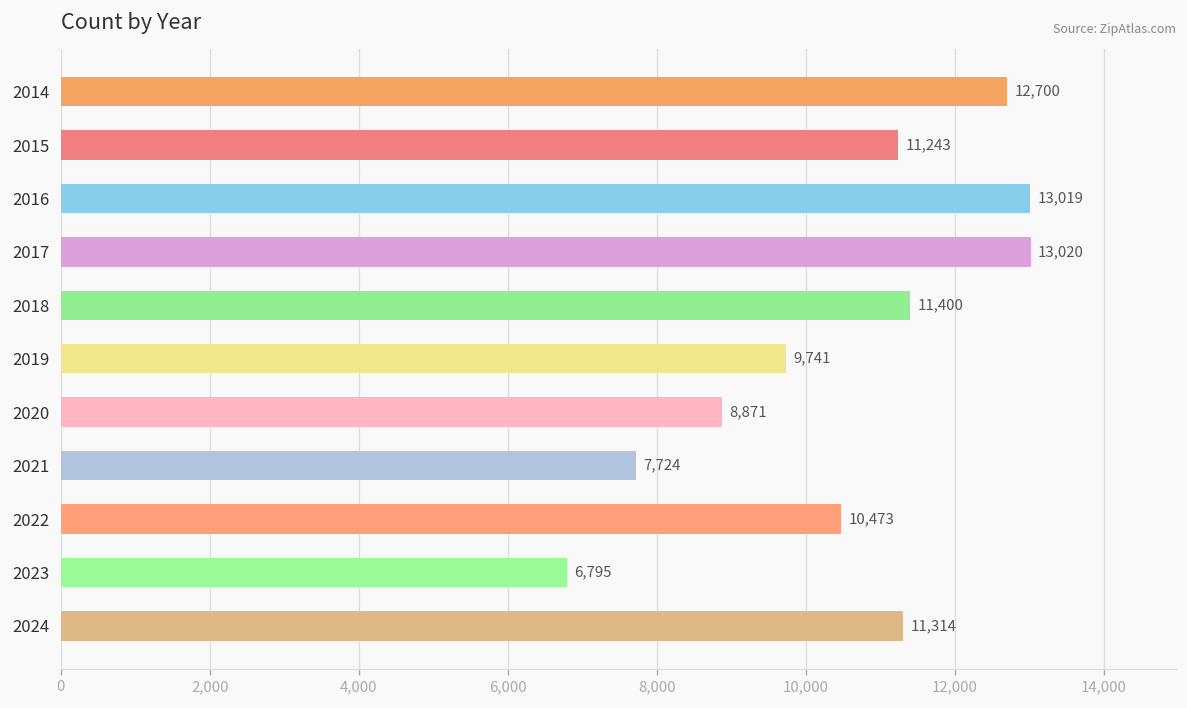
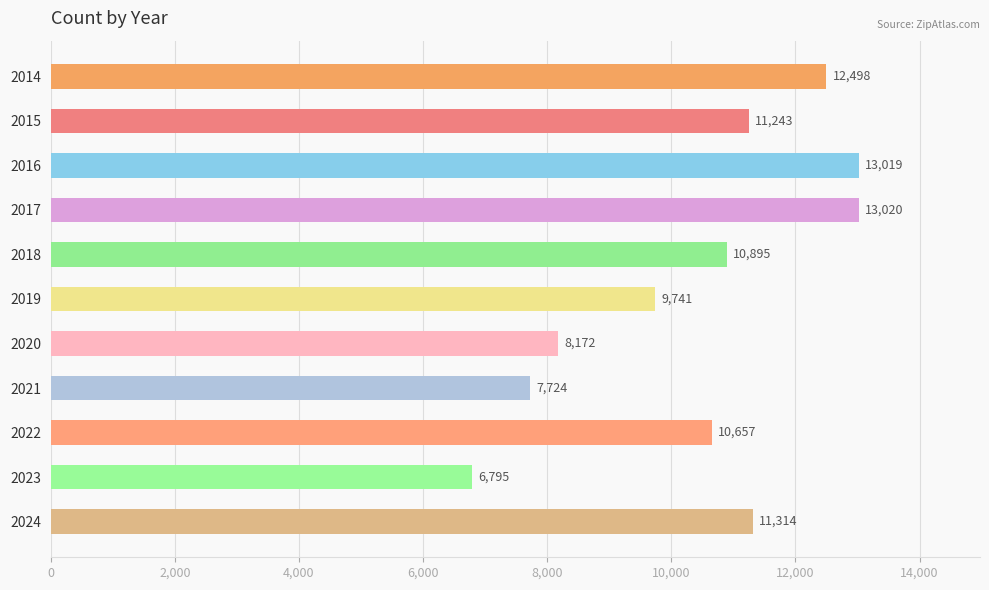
  {
-   "2014": "12,700",
+   "2014": "12,498",
    "2015": "11,243",
    "2016": "13,019",
    "2017": "13,020",
-   "2018": "11,400",
+   "2018": "10,895",
    "2019": "9,741",
-   "2020": "8,871",
+   "2020": "8,172",
    "2021": "7,724",
-   "2022": "10,473",
+   "2022": "10,657",
    "2023": "6,795",
    "2024": "11,314"
  }
